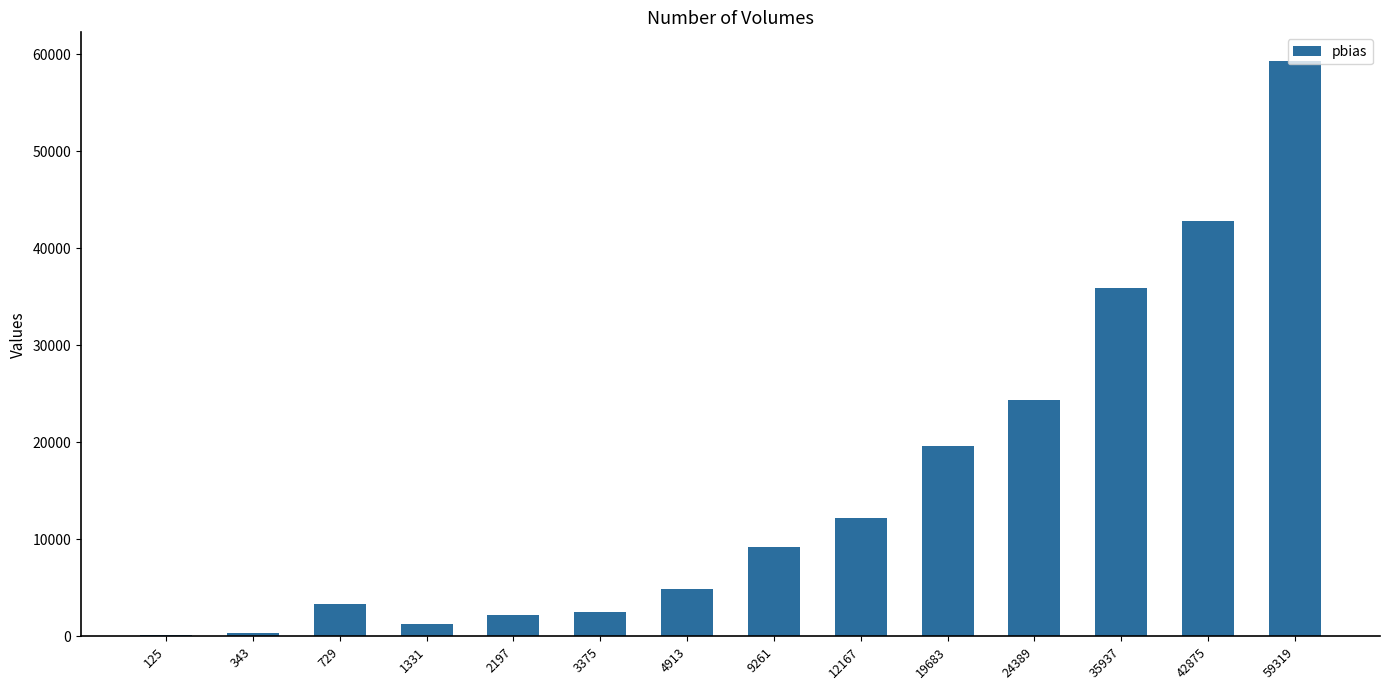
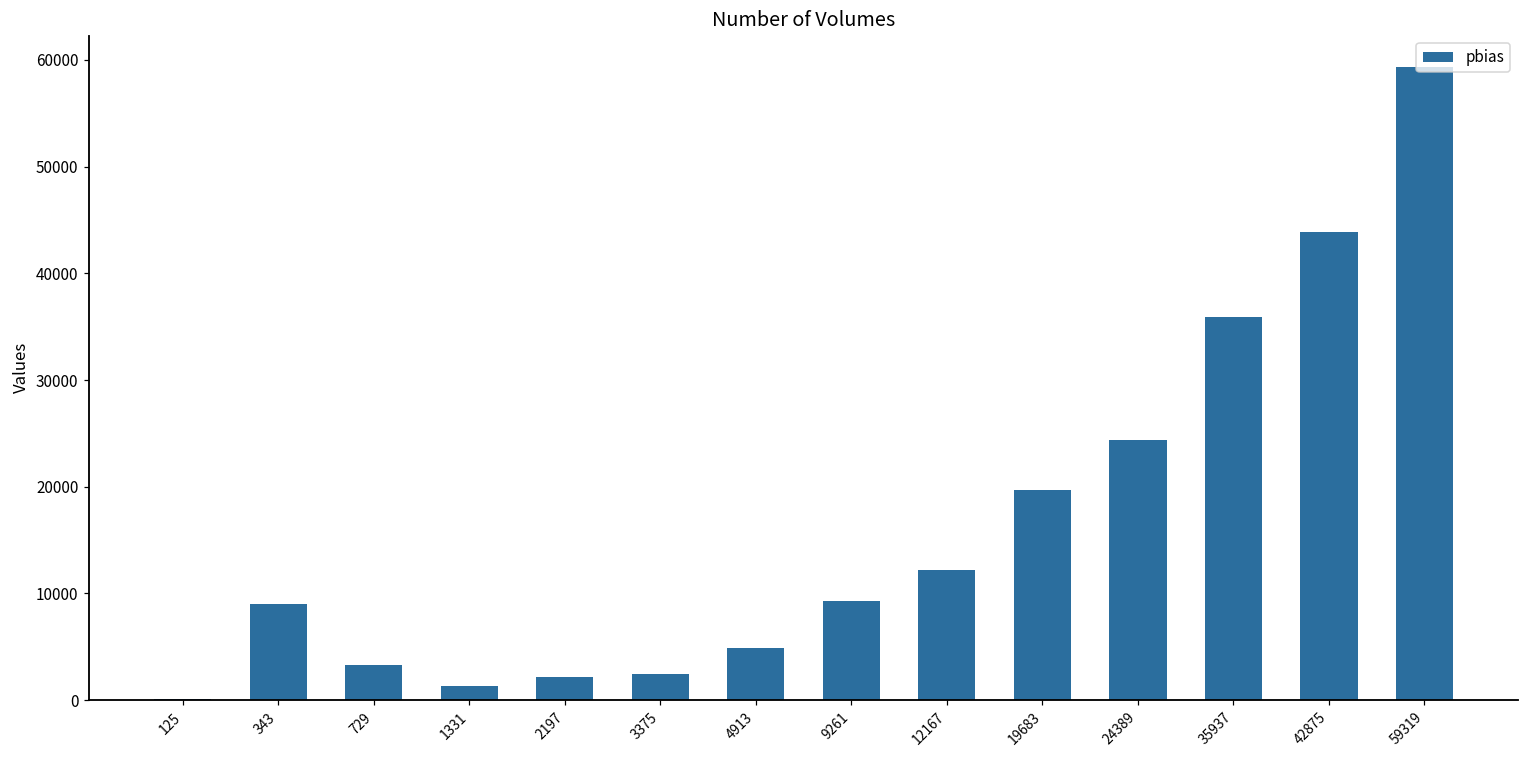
  {
-   "343": 0,
+   "343": 9000,
    "729": 3000,
    "1331": 1000,
    "2197": 2000,
    "3375": 2000,
    "4913": 5000,
    "9261": 9000,
    "12167": 12000,
    "19683": 20000,
    "24389": 24000,
    "35937": 36000,
-   "42875": 43000
+   "42875": 44000
  }
